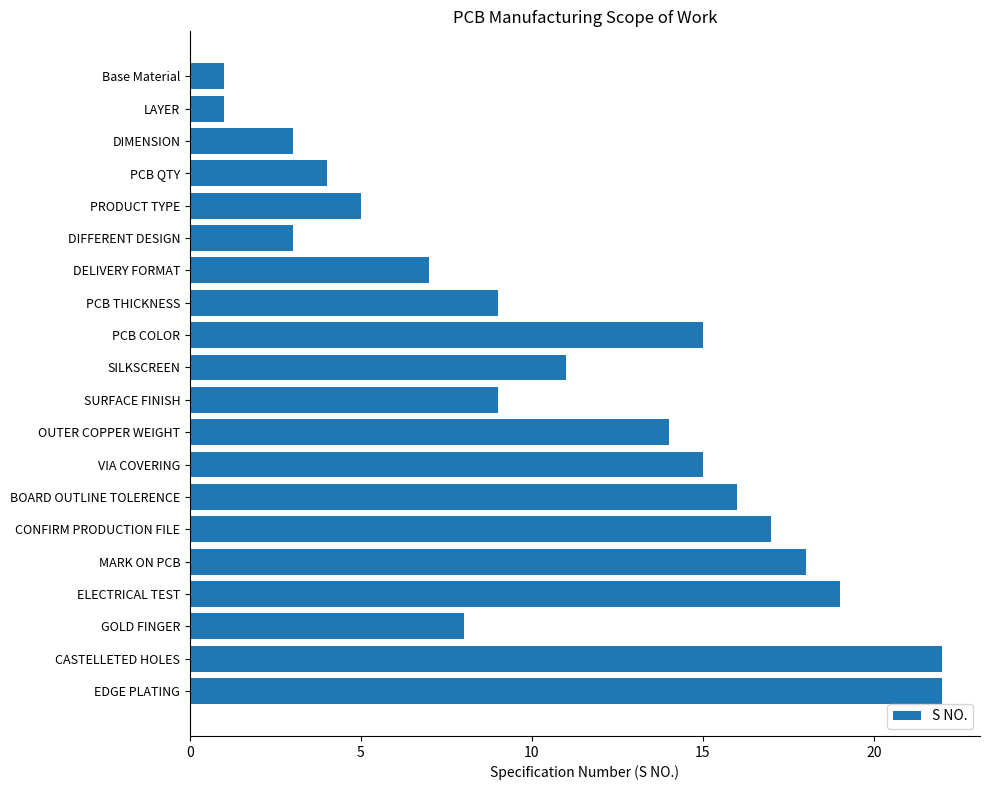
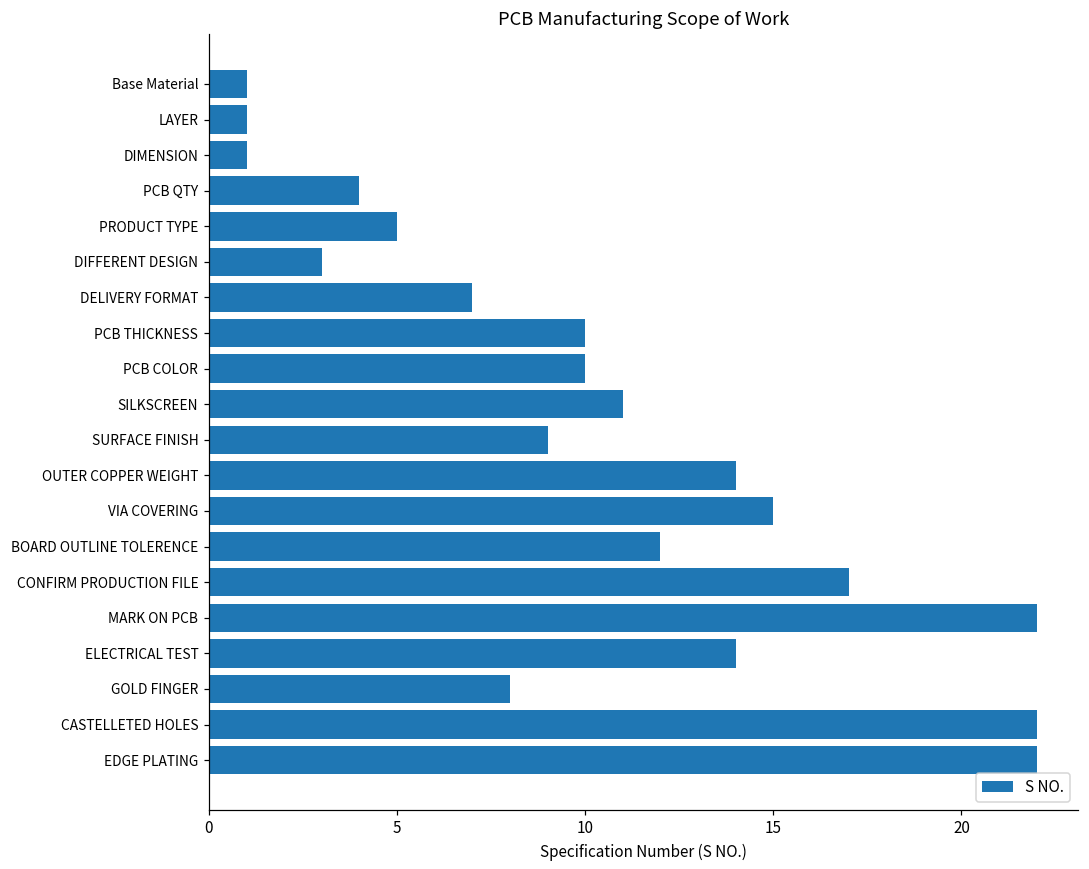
  {
    "Base Material": 1,
    "LAYER": 1,
-   "DIMENSION": 3,
+   "DIMENSION": 1,
    "PCB QTY": 4,
    "PRODUCT TYPE": 5,
    "DIFFERENT DESIGN": 3,
    "DELIVERY FORMAT": 7,
-   "PCB THICKNESS": 9,
-   "PCB COLOR": 15,
+   "PCB THICKNESS": 10,
+   "PCB COLOR": 10,
    "SILKSCREEN": 11,
    "SURFACE FINISH": 9,
    "OUTER COPPER WEIGHT": 14,
    "VIA COVERING": 15,
-   "BOARD OUTLINE TOLERENCE": 16,
+   "BOARD OUTLINE TOLERENCE": 12,
    "CONFIRM PRODUCTION FILE": 17,
-   "MARK ON PCB": 18,
-   "ELECTRICAL TEST": 19,
+   "MARK ON PCB": 22,
+   "ELECTRICAL TEST": 14,
    "GOLD FINGER": 8,
    "CASTELLETED HOLES": 22,
    "EDGE PLATING": 22
  }
